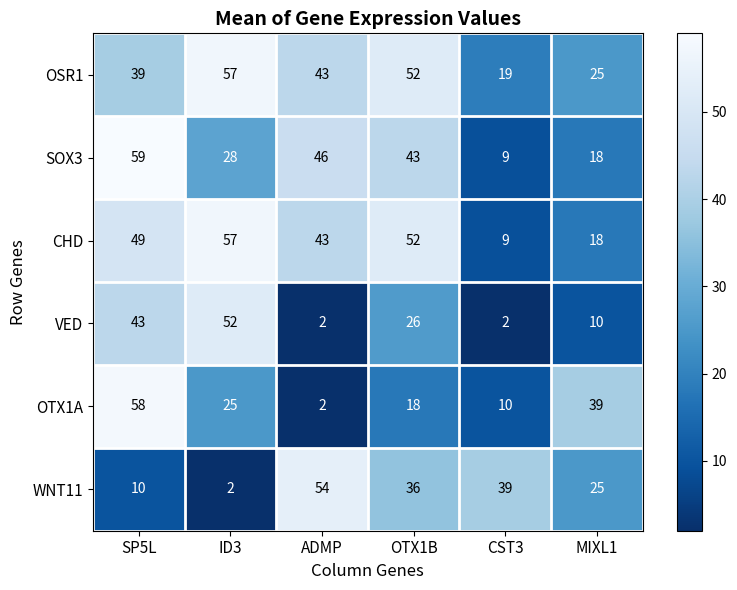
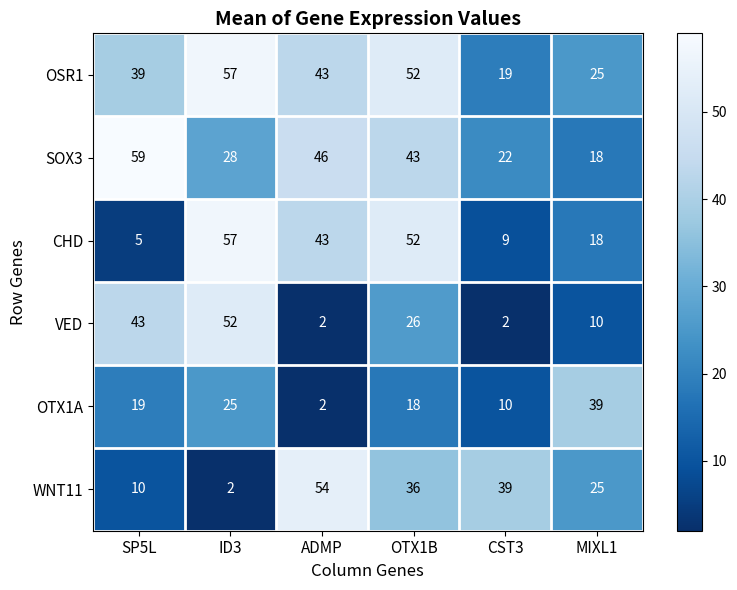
  {
    "OSR1": {
      "SP5L": 39,
      "ID3": 57,
      "ADMP": 43,
      "OTX1B": 52,
      "CST3": 19,
      "MIXL1": 25
    },
    "SOX3": {
      "SP5L": 59,
      "ID3": 28,
      "ADMP": 46,
      "OTX1B": 43,
-     "CST3": 9,
+     "CST3": 22,
      "MIXL1": 18
    },
    "CHD": {
-     "SP5L": 49,
+     "SP5L": 5,
      "ID3": 57,
      "ADMP": 43,
      "OTX1B": 52,
      "CST3": 9,
      "MIXL1": 18
    },
    "VED": {
      "SP5L": 43,
      "ID3": 52,
      "ADMP": 2,
      "OTX1B": 26,
      "CST3": 2,
      "MIXL1": 10
    },
    "OTX1A": {
-     "SP5L": 58,
+     "SP5L": 19,
      "ID3": 25,
      "ADMP": 2,
      "OTX1B": 18,
      "CST3": 10,
      "MIXL1": 39
    },
    "WNT11": {
      "SP5L": 10,
      "ID3": 2,
      "ADMP": 54,
      "OTX1B": 36,
      "CST3": 39,
      "MIXL1": 25
    }
  }
